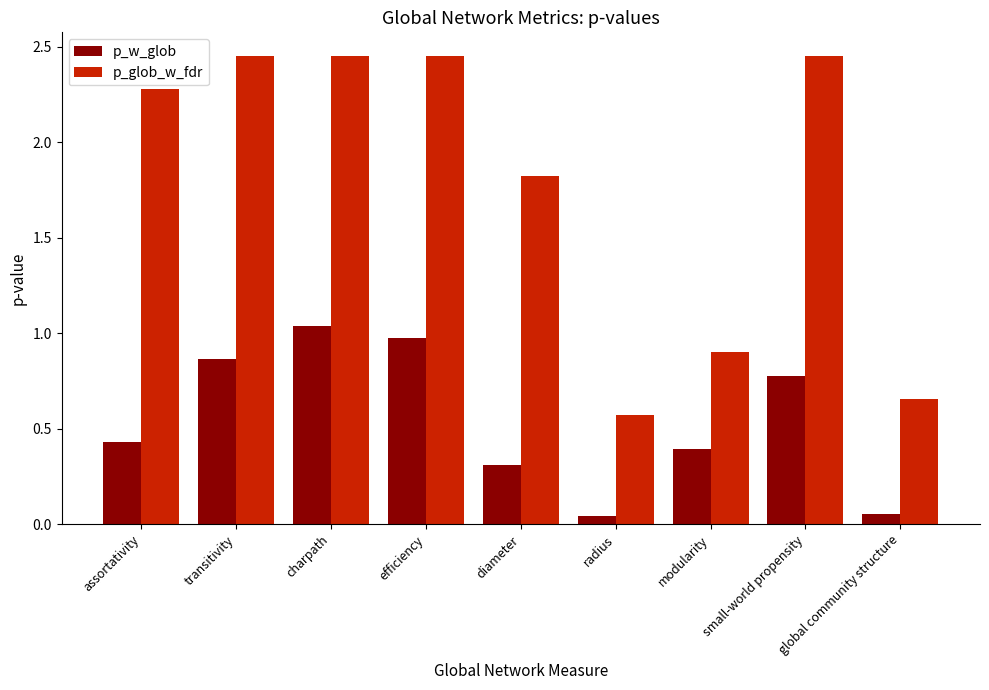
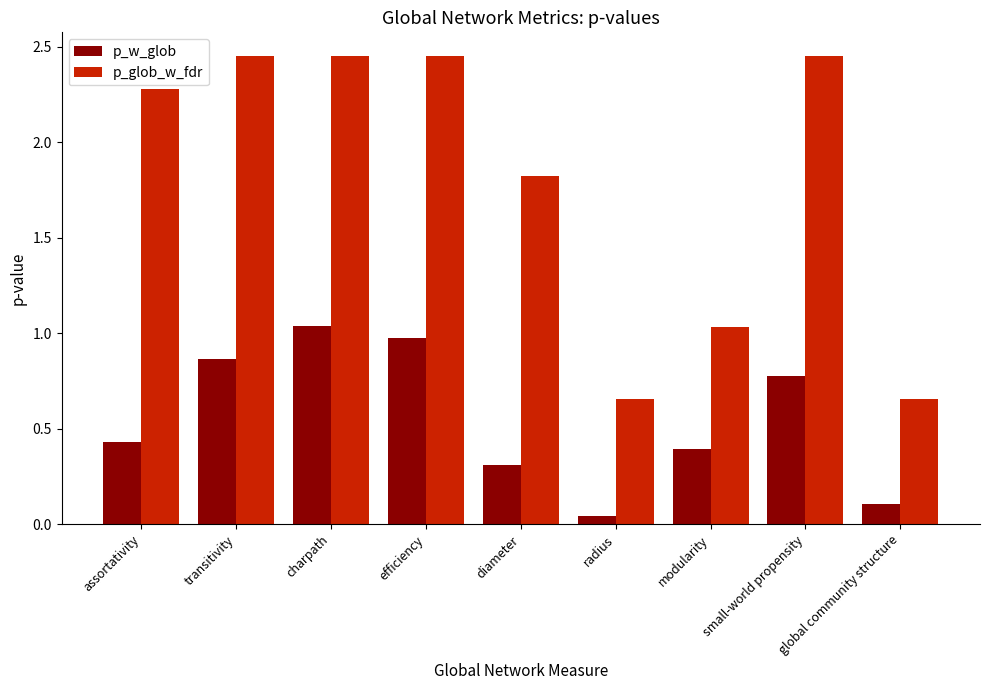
  {
    "p_w_glob": {
      "assortativity": 0.43,
      "transitivity": 0.87,
      "charpath": 1.04,
      "efficiency": 0.98,
      "diameter": 0.31,
      "radius": 0.04,
      "modularity": 0.39,
      "small-world propensity": 0.77,
-     "global community structure": 0.05
+     "global community structure": 0.11
    },
    "p_glob_w_fdr": {
      "assortativity": 2.28,
      "transitivity": 2.45,
      "charpath": 2.45,
      "efficiency": 2.45,
      "diameter": 1.83,
-     "radius": 0.57,
-     "modularity": 0.90,
+     "radius": 0.66,
+     "modularity": 1.03,
      "small-world propensity": 2.45,
      "global community structure": 0.66
    }
  }
